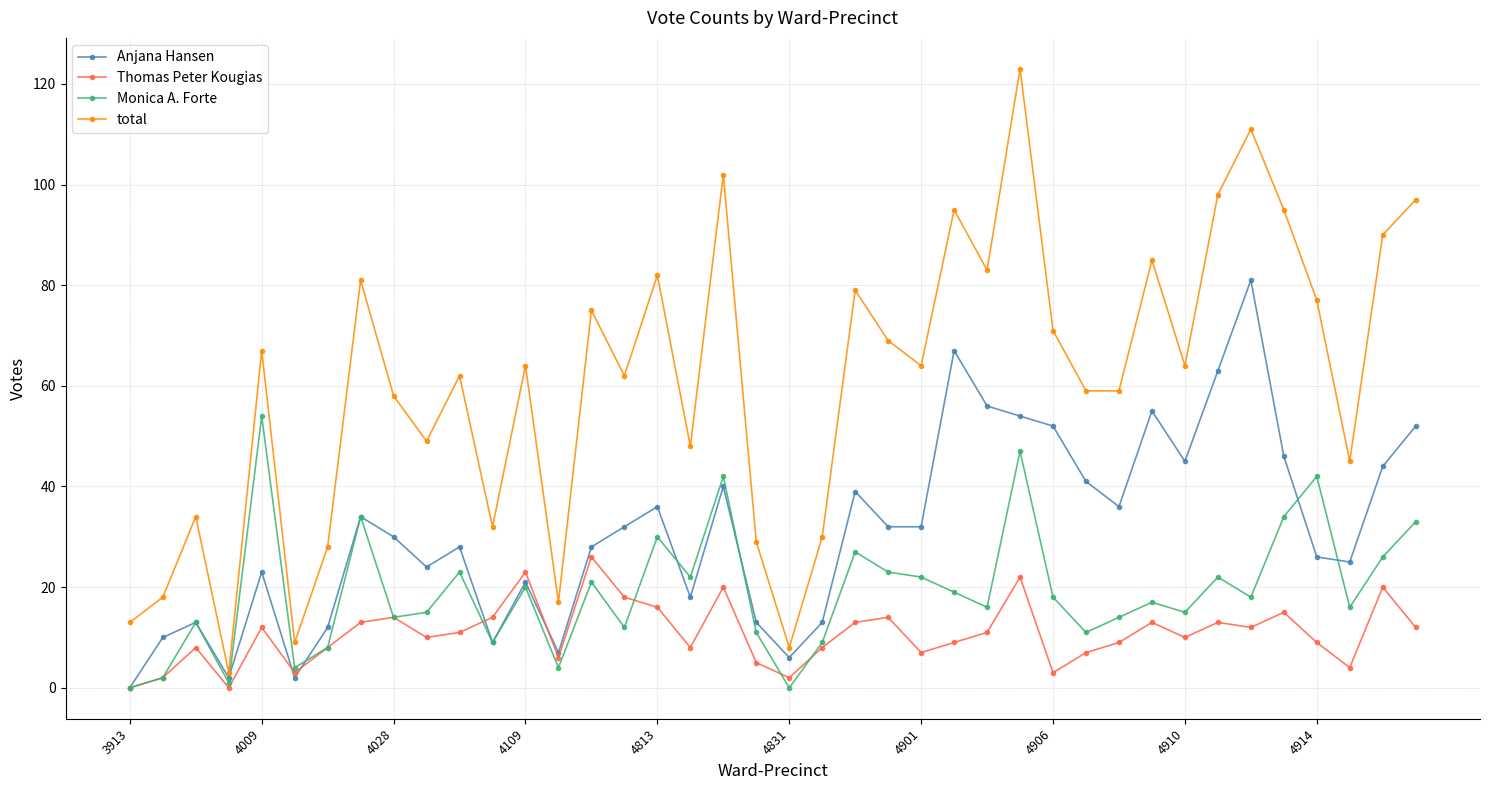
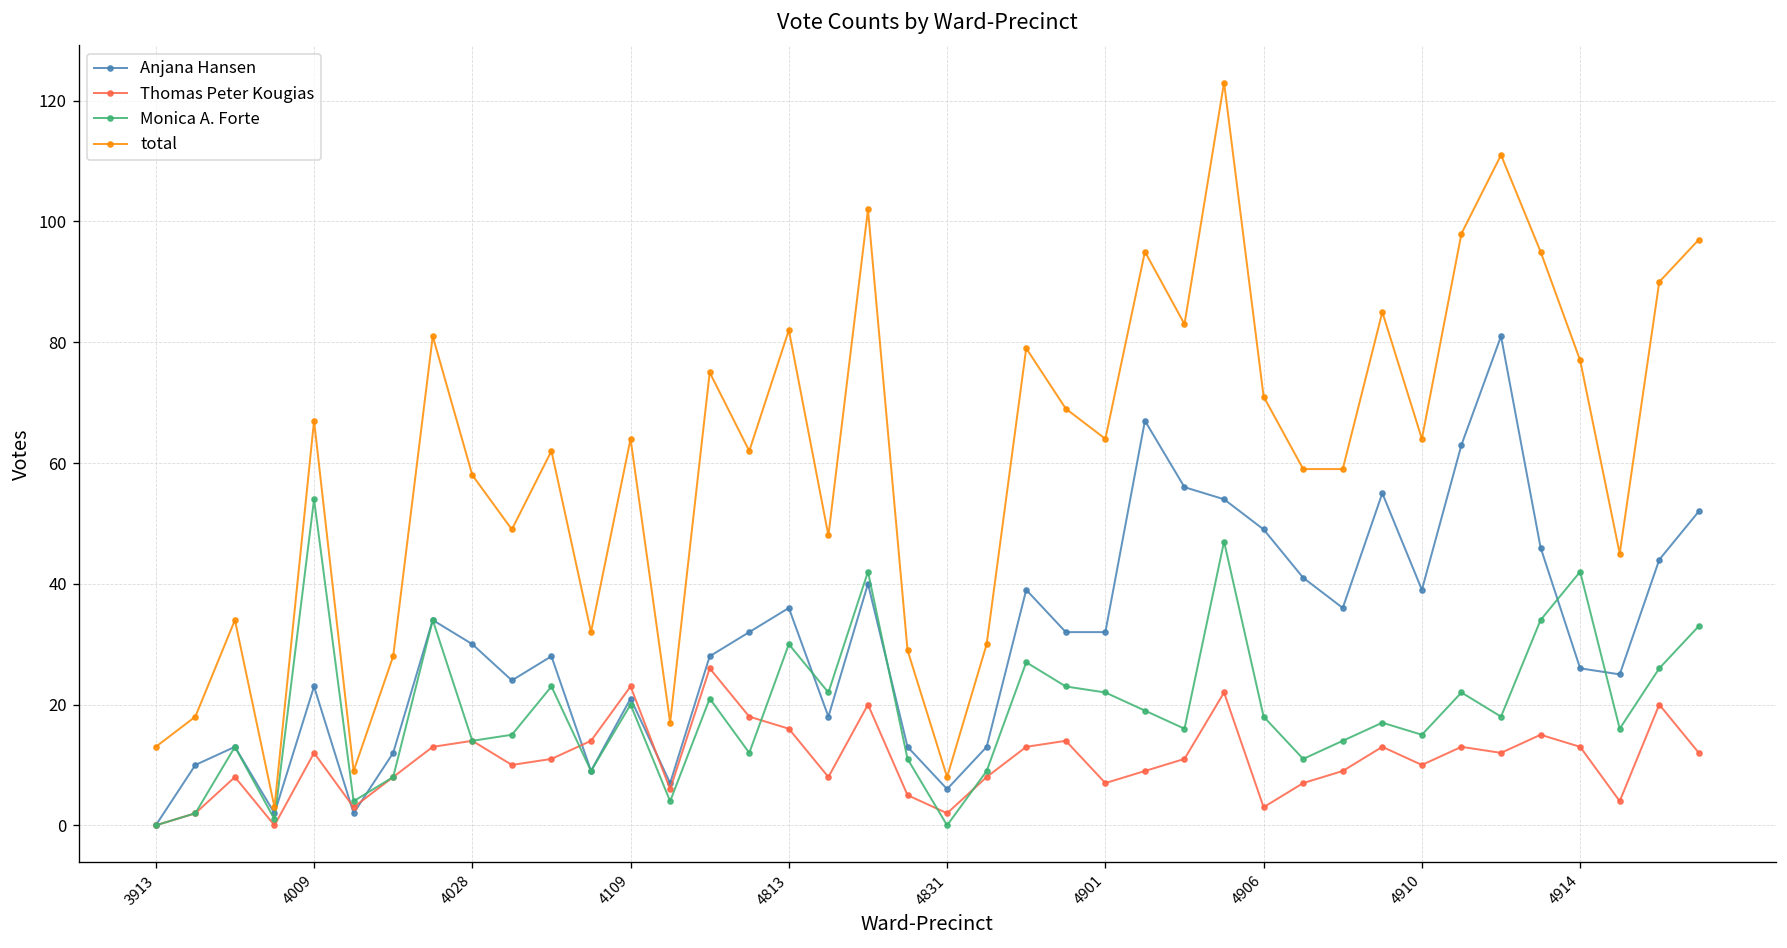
  {
    "Anjana Hansen": {
      "4009": 23,
      "4028": 30,
      "4109": 21,
      "4813": 36,
      "4831": 6,
      "4901": 32,
-     "4906": 52,
-     "4910": 45,
+     "4906": 49,
+     "4910": 39,
      "4914": 26
    },
    "Thomas Peter Kougias": {
      "4009": 12,
      "4109": 23,
      "4813": 16,
      "4831": 2,
      "4901": 7,
      "4906": 3,
      "4910": 10,
-     "4914": 9
+     "4914": 13
    },
    "Monica A. Forte": {
      "4009": 54,
      "4109": 20,
      "4813": 30,
      "4831": 0,
      "4901": 22,
      "4906": 18,
      "4910": 15,
      "4914": 42
    },
    "total": {
      "3913": 13,
      "4009": 67,
      "4028": 58,
      "4109": 64,
      "4813": 82,
      "4831": 8,
      "4901": 64,
      "4906": 71,
      "4910": 64,
      "4914": 77
    }
  }
